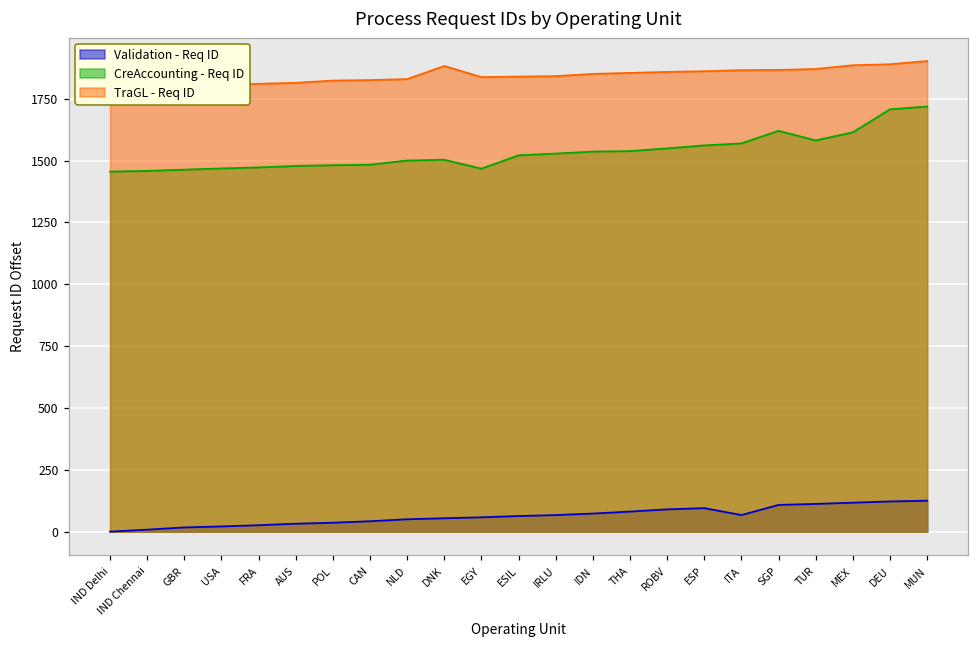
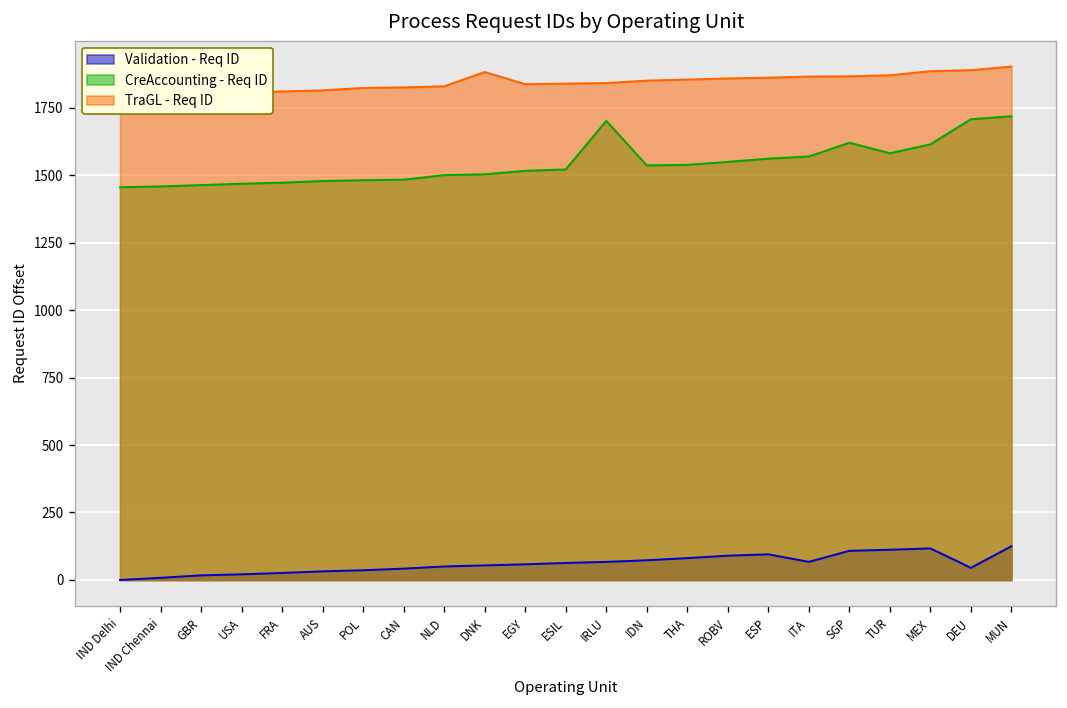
  {
    "Validation - Req ID": {
      "IND Delhi": 0,
      "IND Chennai": 10,
      "GBR": 20,
      "USA": 20,
      "FRA": 30,
      "AUS": 30,
      "POL": 40,
      "CAN": 40,
      "NLD": 50,
      "DNK": 50,
      "EGY": 60,
      "ESIL": 60,
      "IRLU": 70,
      "IDN": 70,
      "THA": 80,
      "ROBV": 90,
      "ESP": 100,
      "ITA": 70,
      "SGP": 110,
      "TUR": 110,
      "MEX": 120,
-     "DEU": 120,
+     "DEU": 50,
      "MUN": 130
    },
    "CreAccounting - Req ID": {
      "IND Delhi": 1460,
      "IND Chennai": 1460,
      "GBR": 1460,
      "USA": 1470,
      "FRA": 1470,
      "AUS": 1480,
      "POL": 1480,
      "CAN": 1480,
      "NLD": 1500,
      "DNK": 1500,
-     "EGY": 1470,
+     "EGY": 1520,
      "ESIL": 1520,
-     "IRLU": 1530,
+     "IRLU": 1700,
      "IDN": 1540,
      "THA": 1540,
      "ROBV": 1550,
      "ESP": 1560,
      "ITA": 1570,
      "SGP": 1620,
      "TUR": 1580,
      "MEX": 1610,
      "DEU": 1710,
      "MUN": 1720
    },
    "TraGL - Req ID": {
      "FRA": 1810,
      "AUS": 1810,
      "POL": 1820,
      "CAN": 1830,
      "NLD": 1830,
      "DNK": 1880,
      "EGY": 1840,
      "ESIL": 1840,
      "IRLU": 1840,
      "IDN": 1850,
      "THA": 1850,
      "ROBV": 1860,
      "ESP": 1860,
      "ITA": 1870,
      "SGP": 1870,
      "TUR": 1870,
      "MEX": 1890,
      "DEU": 1890,
      "MUN": 1900
    }
  }
